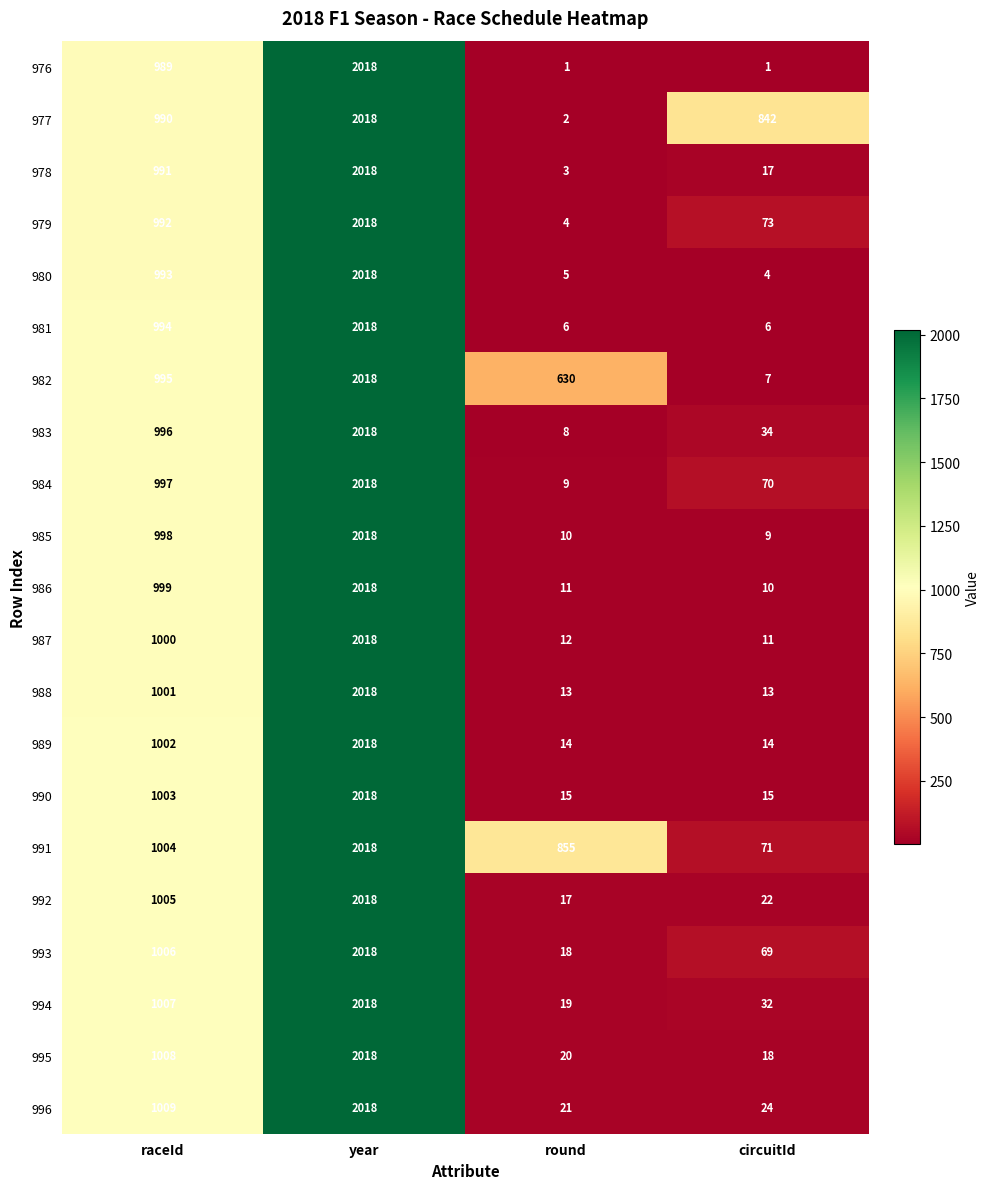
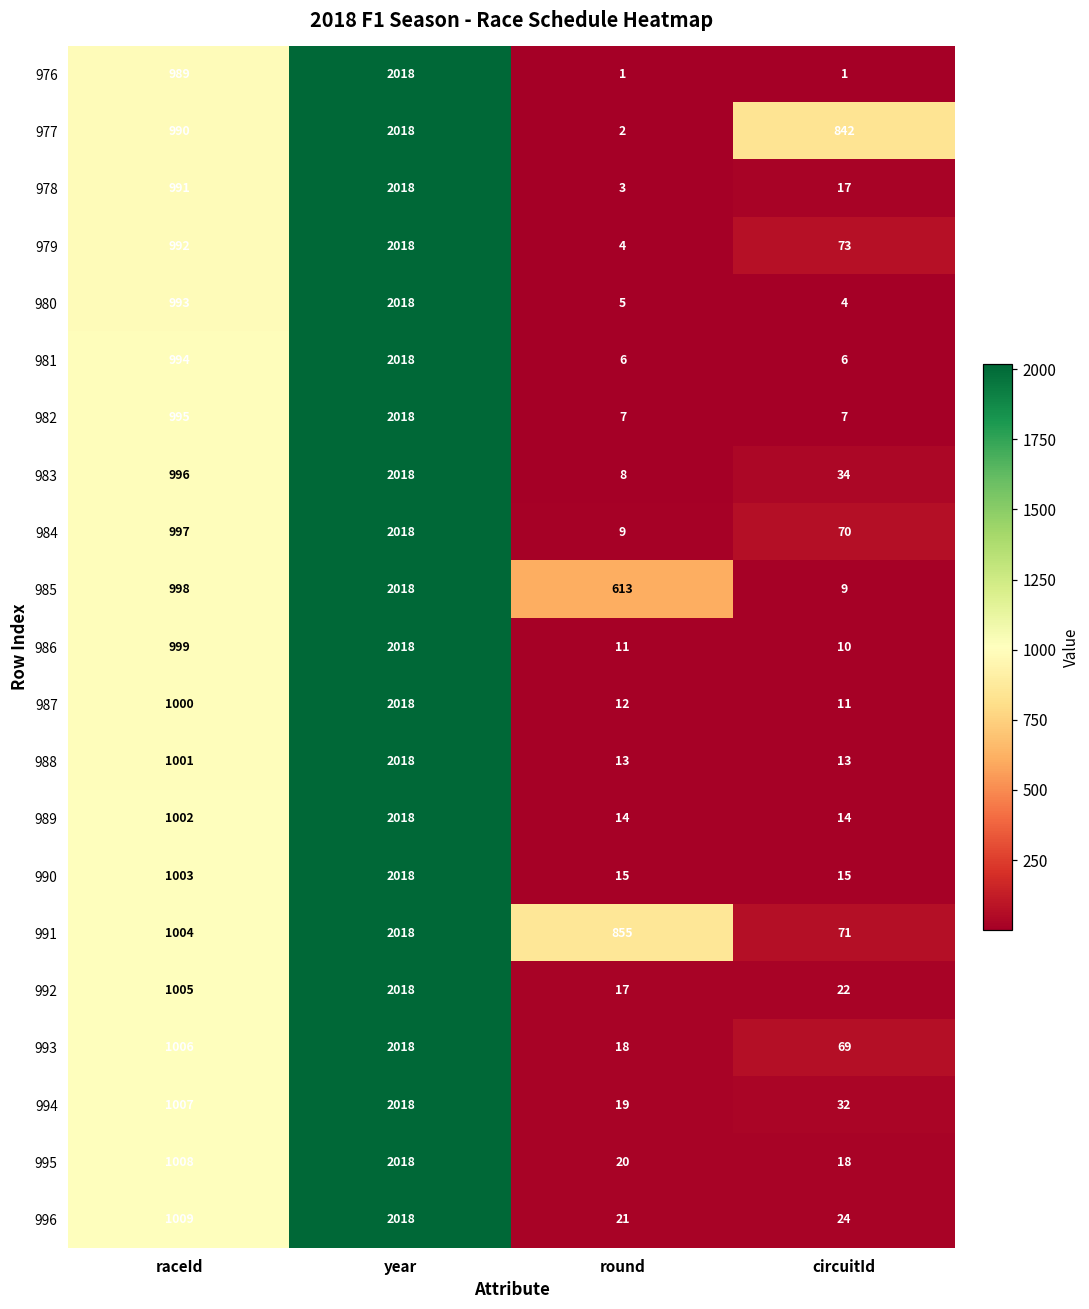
  {
    "976": {
      "raceId": 989,
      "year": 2018,
      "round": 1,
      "circuitId": 1
    },
    "977": {
      "raceId": 990,
      "year": 2018,
      "round": 2,
      "circuitId": 842
    },
    "978": {
      "raceId": 991,
      "year": 2018,
      "round": 3,
      "circuitId": 17
    },
    "979": {
      "raceId": 992,
      "year": 2018,
      "round": 4,
      "circuitId": 73
    },
    "980": {
      "raceId": 993,
      "year": 2018,
      "round": 5,
      "circuitId": 4
    },
    "981": {
      "raceId": 994,
      "year": 2018,
      "round": 6,
      "circuitId": 6
    },
    "982": {
      "raceId": 995,
      "year": 2018,
-     "round": 630,
+     "round": 7,
      "circuitId": 7
    },
    "983": {
      "raceId": 996,
      "year": 2018,
      "round": 8,
      "circuitId": 34
    },
    "984": {
      "raceId": 997,
      "year": 2018,
      "round": 9,
      "circuitId": 70
    },
    "985": {
      "raceId": 998,
      "year": 2018,
-     "round": 10,
+     "round": 613,
      "circuitId": 9
    },
    "986": {
      "raceId": 999,
      "year": 2018,
      "round": 11,
      "circuitId": 10
    },
    "987": {
      "raceId": 1000,
      "year": 2018,
      "round": 12,
      "circuitId": 11
    },
    "988": {
      "raceId": 1001,
      "year": 2018,
      "round": 13,
      "circuitId": 13
    },
    "989": {
      "raceId": 1002,
      "year": 2018,
      "round": 14,
      "circuitId": 14
    },
    "990": {
      "raceId": 1003,
      "year": 2018,
      "round": 15,
      "circuitId": 15
    },
    "991": {
      "raceId": 1004,
      "year": 2018,
      "round": 855,
      "circuitId": 71
    },
    "992": {
      "raceId": 1005,
      "year": 2018,
      "round": 17,
      "circuitId": 22
    },
    "993": {
      "raceId": 1006,
      "year": 2018,
      "round": 18,
      "circuitId": 69
    },
    "994": {
      "raceId": 1007,
      "year": 2018,
      "round": 19,
      "circuitId": 32
    },
    "995": {
      "raceId": 1008,
      "year": 2018,
      "round": 20,
      "circuitId": 18
    },
    "996": {
      "raceId": 1009,
      "year": 2018,
      "round": 21,
      "circuitId": 24
    }
  }
